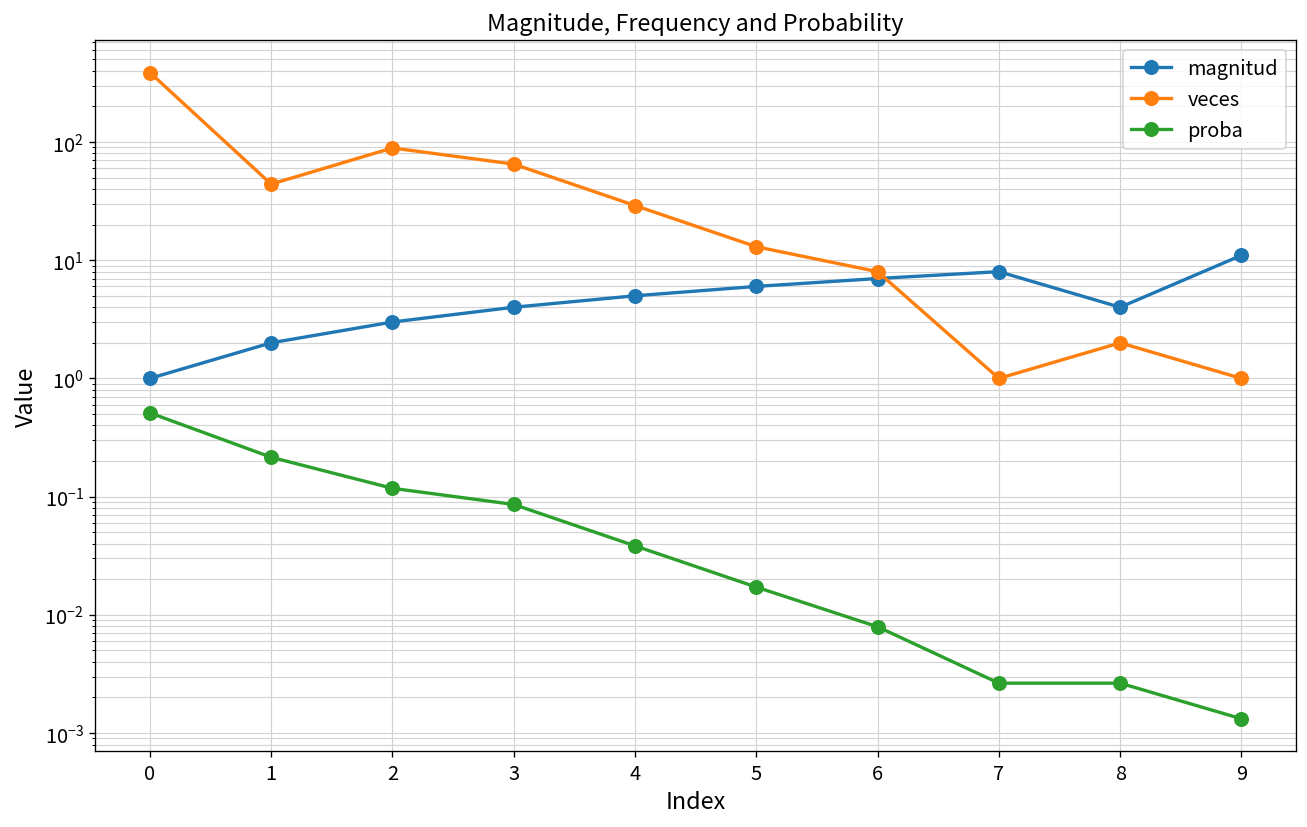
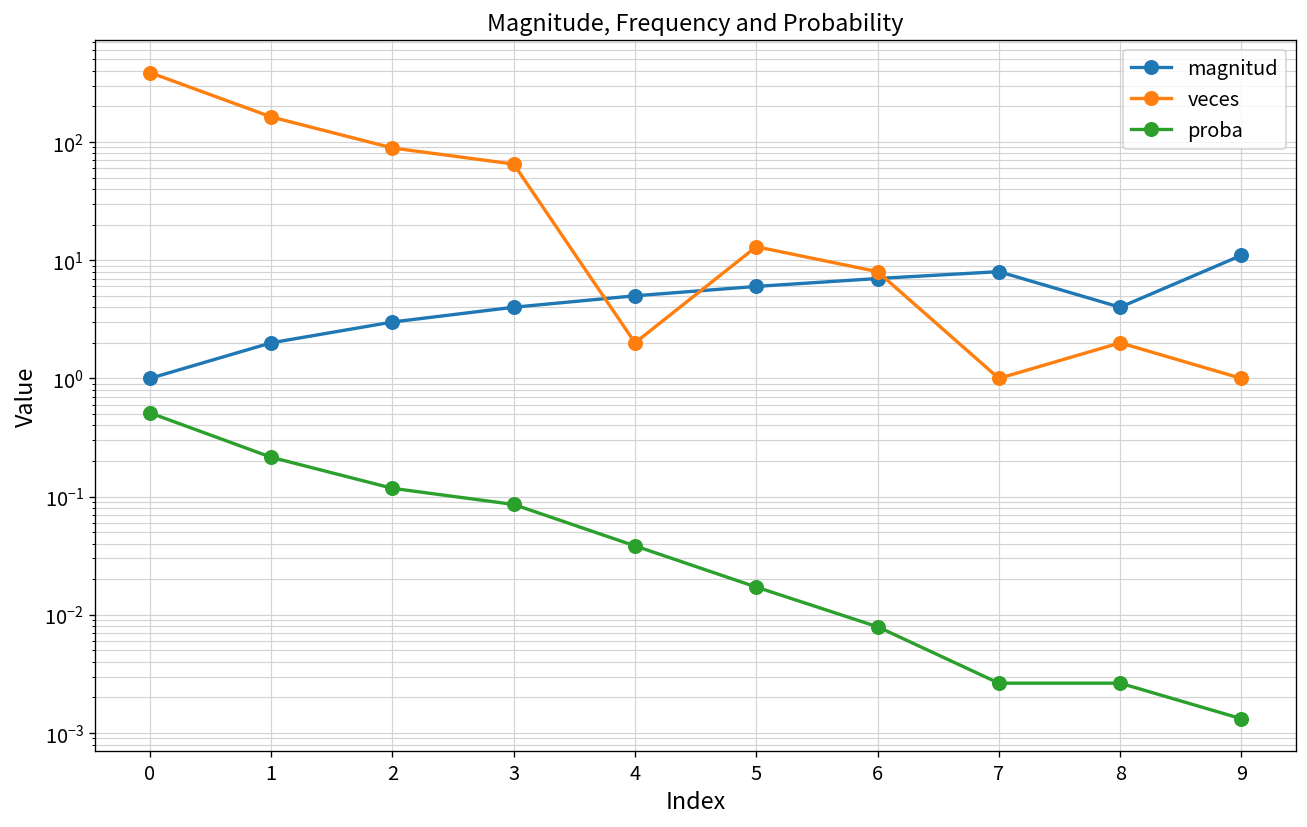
  {
    "magnitud": {
      "0": 1,
      "1": 2,
      "2": 3,
      "3": 4,
      "4": 5,
      "5": 6,
      "6": 7,
      "7": 8,
      "8": 4,
      "9": 11
    },
    "veces": {
      "0": 390,
-     "1": 40,
+     "1": 160,
      "2": 90,
      "3": 70,
-     "4": 29,
+     "4": 2,
      "5": 13,
      "6": 8,
      "7": 1,
      "8": 2,
      "9": 1
    },
    "proba": {
      "0": 0.5,
      "1": 0.22,
      "2": 0.12,
      "3": 0.09,
      "4": 0.038,
      "5": 0.017,
      "6": 0.008,
      "7": 0.0026,
      "8": 0.0026,
      "9": 0.0013
    }
  }
